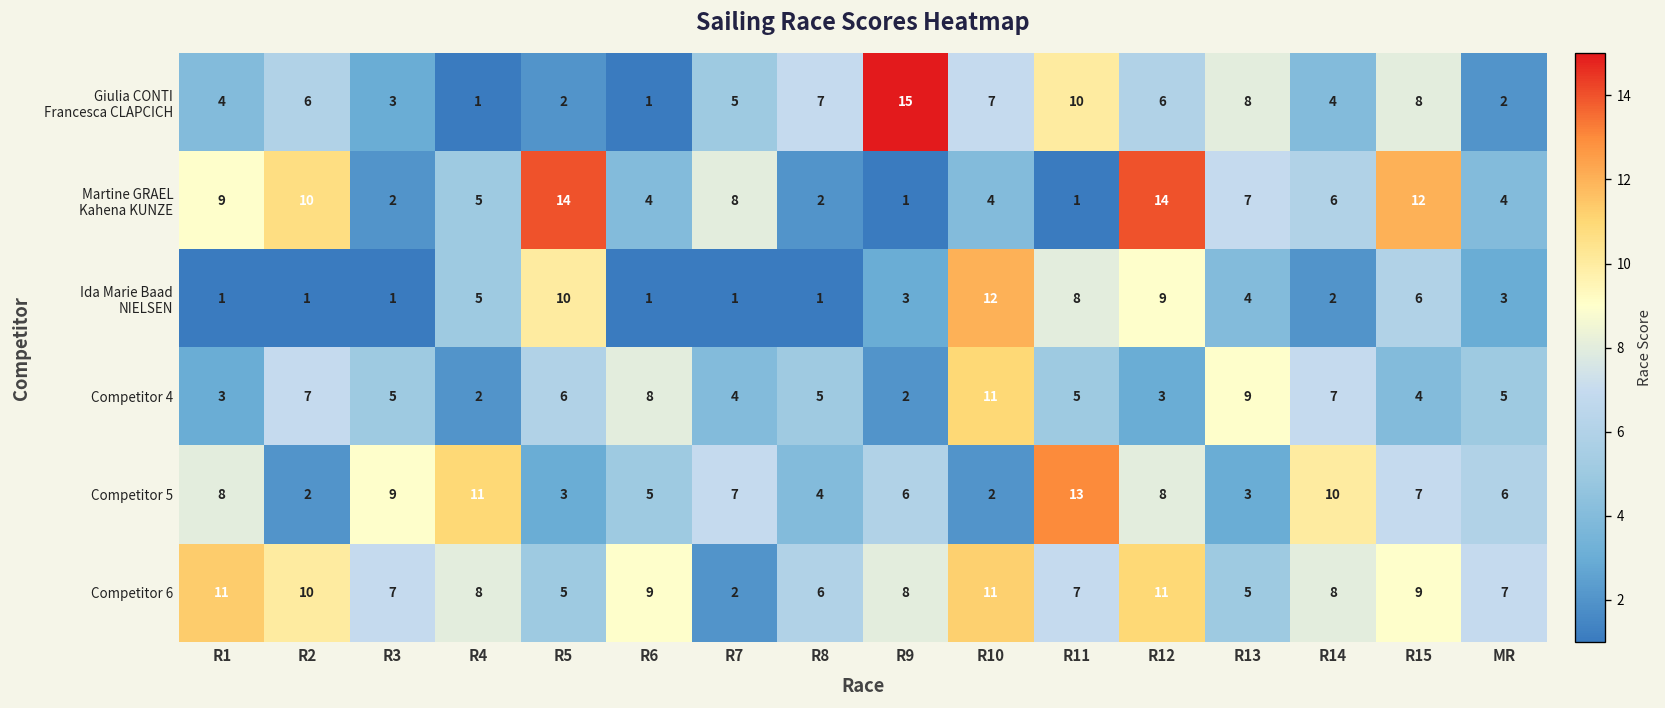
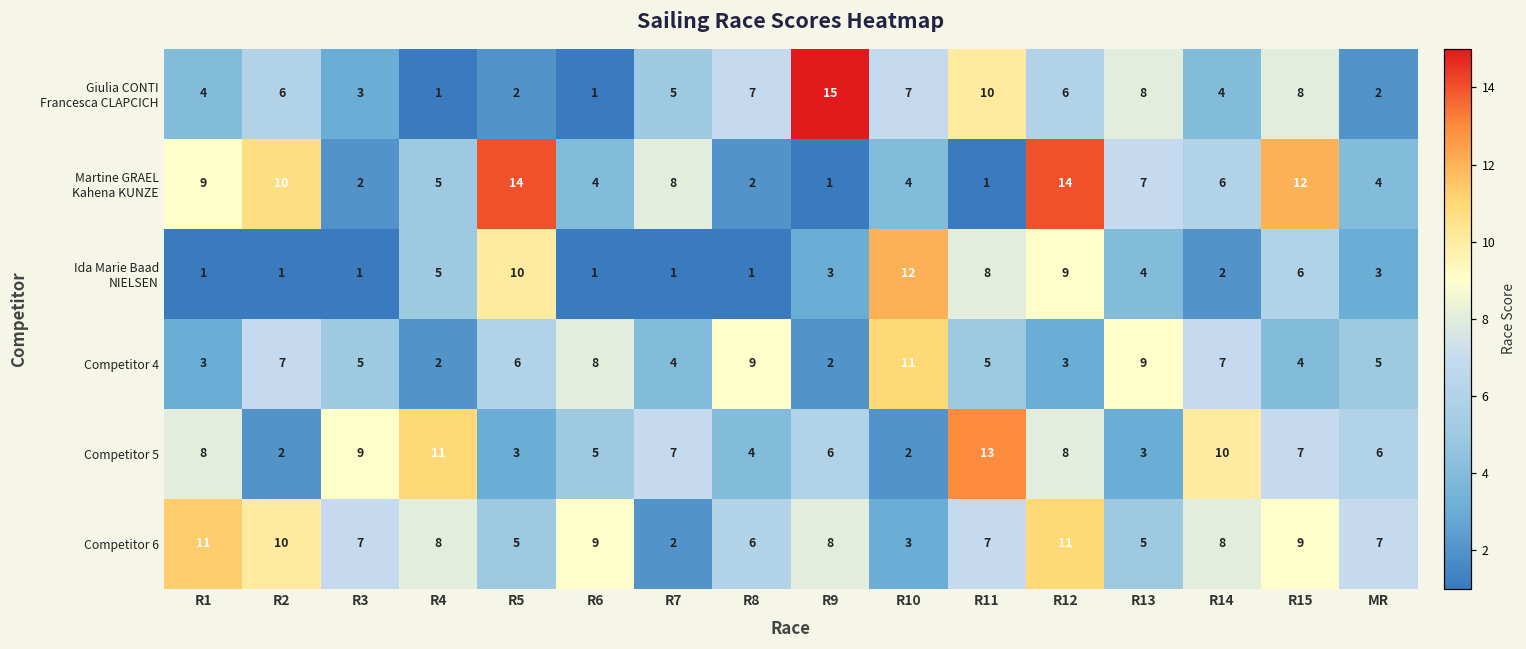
  {
    "Giulia CONTI Francesca CLAPCICH": {
      "R1": 4,
      "R2": 6,
      "R3": 3,
      "R4": 1,
      "R5": 2,
      "R6": 1,
      "R7": 5,
      "R8": 7,
      "R9": 15,
      "R10": 7,
      "R11": 10,
      "R12": 6,
      "R13": 8,
      "R14": 4,
      "R15": 8,
      "MR": 2
    },
    "Martine GRAEL Kahena KUNZE": {
      "R1": 9,
      "R2": 10,
      "R3": 2,
      "R4": 5,
      "R5": 14,
      "R6": 4,
      "R7": 8,
      "R8": 2,
      "R9": 1,
      "R10": 4,
      "R11": 1,
      "R12": 14,
      "R13": 7,
      "R14": 6,
      "R15": 12,
      "MR": 4
    },
    "Ida Marie Baad NIELSEN": {
      "R1": 1,
      "R2": 1,
      "R3": 1,
      "R4": 5,
      "R5": 10,
      "R6": 1,
      "R7": 1,
      "R8": 1,
      "R9": 3,
      "R10": 12,
      "R11": 8,
      "R12": 9,
      "R13": 4,
      "R14": 2,
      "R15": 6,
      "MR": 3
    },
    "Competitor 4": {
      "R1": 3,
      "R2": 7,
      "R3": 5,
      "R4": 2,
      "R5": 6,
      "R6": 8,
      "R7": 4,
-     "R8": 5,
+     "R8": 9,
      "R9": 2,
      "R10": 11,
      "R11": 5,
      "R12": 3,
      "R13": 9,
      "R14": 7,
      "R15": 4,
      "MR": 5
    },
    "Competitor 5": {
      "R1": 8,
      "R2": 2,
      "R3": 9,
      "R4": 11,
      "R5": 3,
      "R6": 5,
      "R7": 7,
      "R8": 4,
      "R9": 6,
      "R10": 2,
      "R11": 13,
      "R12": 8,
      "R13": 3,
      "R14": 10,
      "R15": 7,
      "MR": 6
    },
    "Competitor 6": {
      "R1": 11,
      "R2": 10,
      "R3": 7,
      "R4": 8,
      "R5": 5,
      "R6": 9,
      "R7": 2,
      "R8": 6,
      "R9": 8,
-     "R10": 11,
+     "R10": 3,
      "R11": 7,
      "R12": 11,
      "R13": 5,
      "R14": 8,
      "R15": 9,
      "MR": 7
    }
  }
